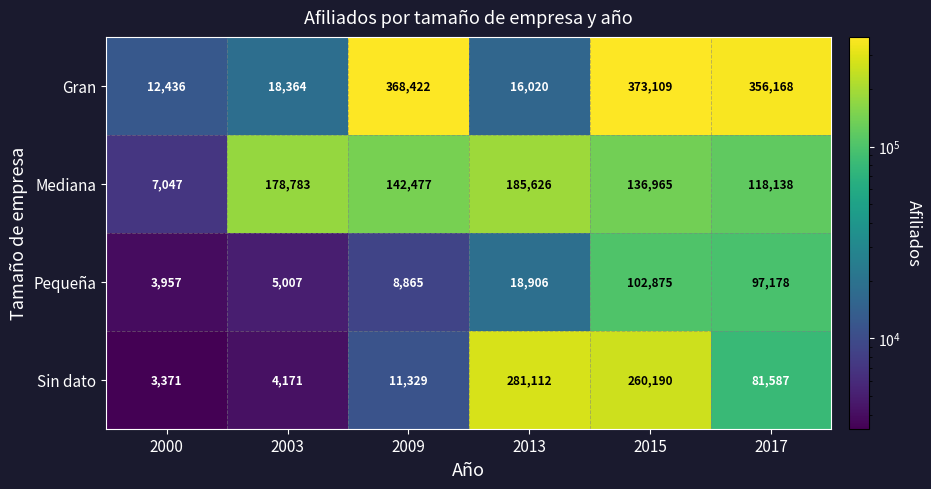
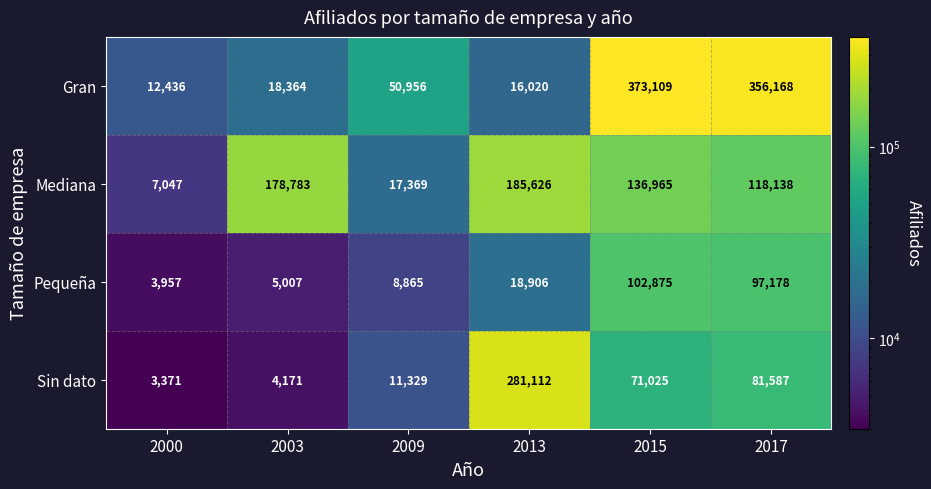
  {
    "Gran": {
      "2000": "12,436",
      "2003": "18,364",
-     "2009": "368,422",
+     "2009": "50,956",
      "2013": "16,020",
      "2015": "373,109",
      "2017": "356,168"
    },
    "Mediana": {
      "2000": "7,047",
      "2003": "178,783",
-     "2009": "142,477",
+     "2009": "17,369",
      "2013": "185,626",
      "2015": "136,965",
      "2017": "118,138"
    },
    "Pequeña": {
      "2000": "3,957",
      "2003": "5,007",
      "2009": "8,865",
      "2013": "18,906",
      "2015": "102,875",
      "2017": "97,178"
    },
    "Sin dato": {
      "2000": "3,371",
      "2003": "4,171",
      "2009": "11,329",
      "2013": "281,112",
-     "2015": "260,190",
+     "2015": "71,025",
      "2017": "81,587"
    }
  }
